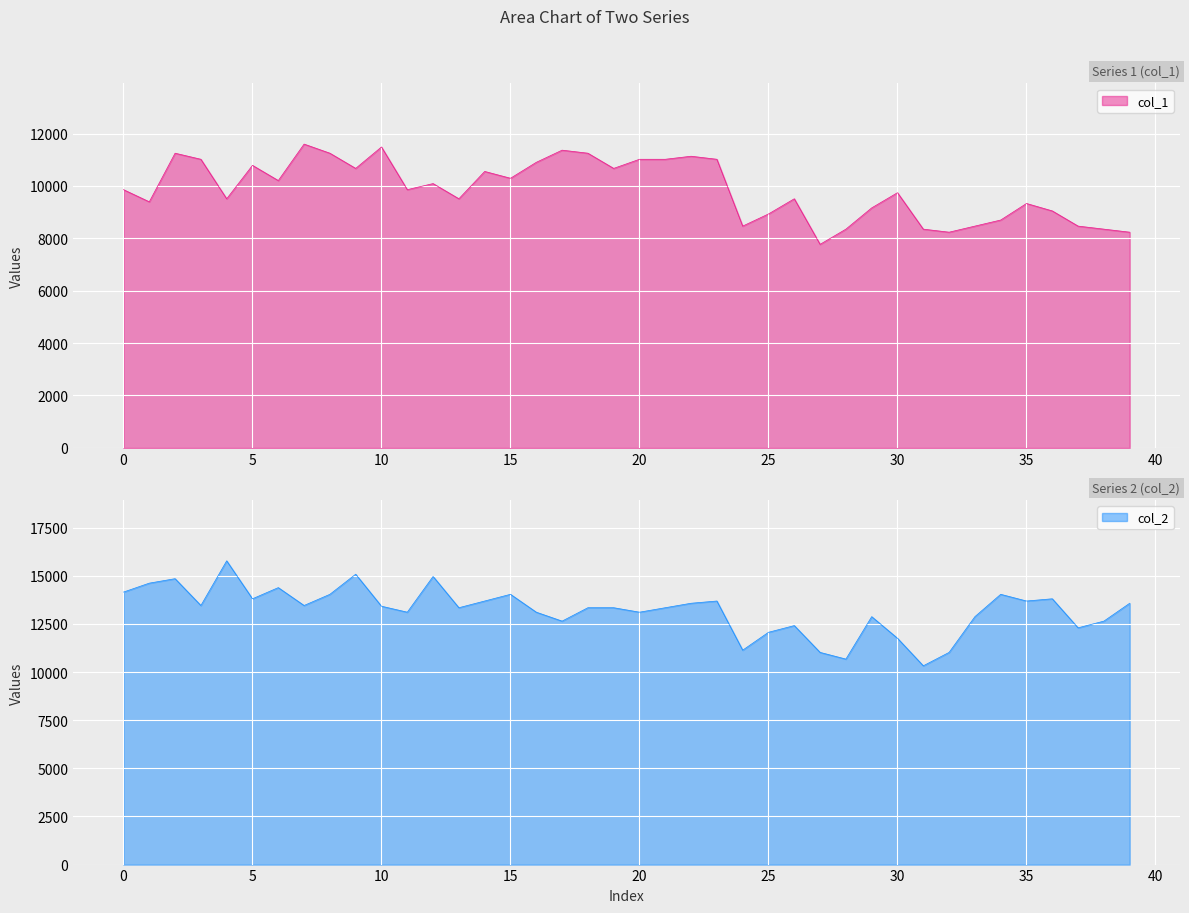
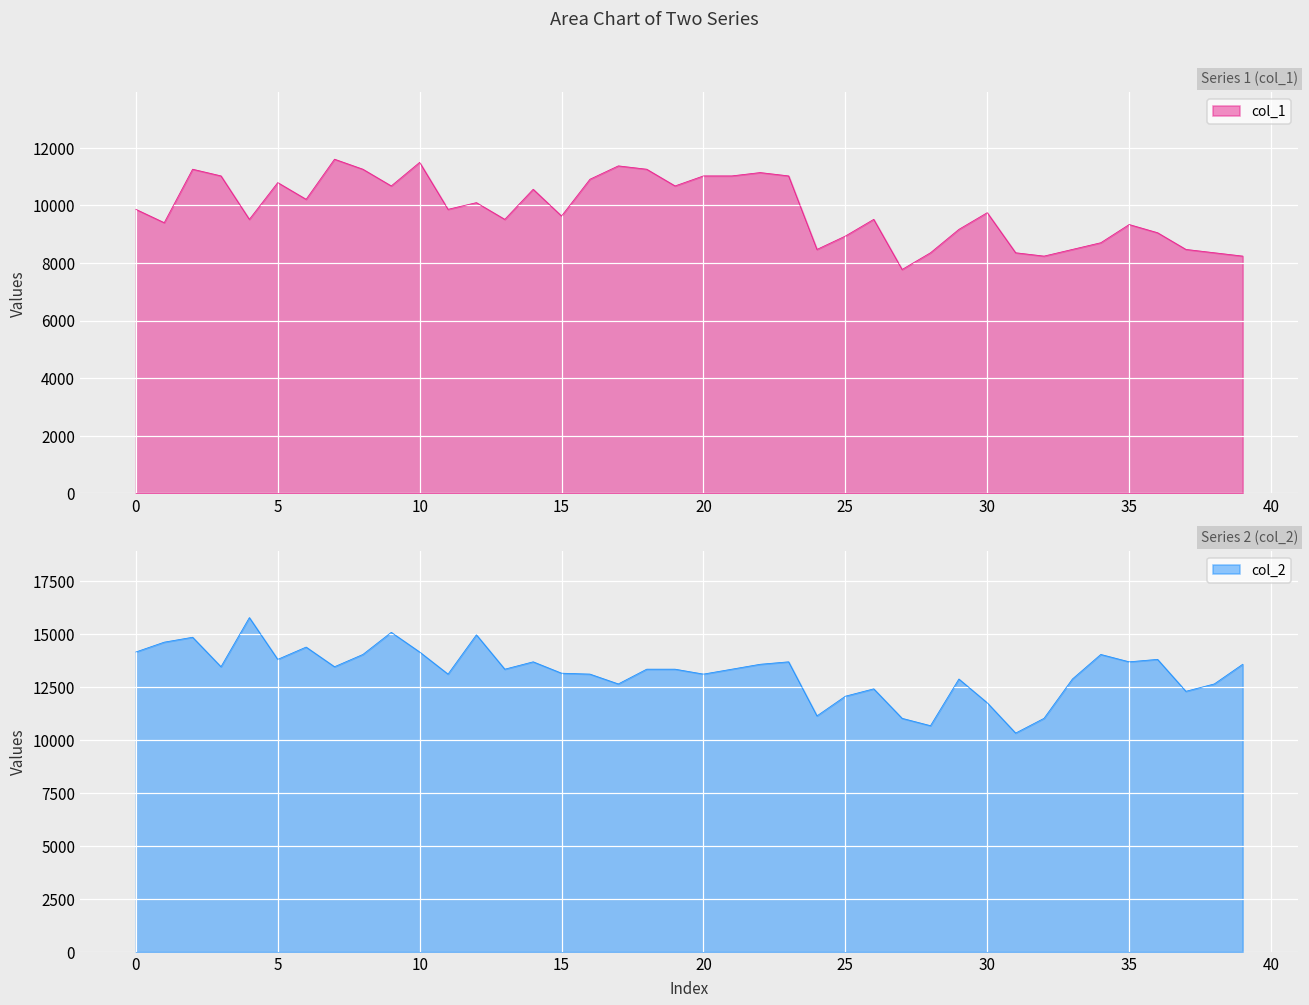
  {
    "Series 1 (col_1)": {
      "0": 9900,
      "5": 10800,
      "10": 11500,
-     "15": 10300,
+     "15": 9600,
      "20": 11000,
      "25": 8900,
      "30": 9700,
      "35": 9300
    },
    "Series 2 (col_2)": {
      "0": 14200,
      "5": 13800,
-     "10": 13400,
-     "15": 14000,
+     "10": 14200,
+     "15": 13200,
      "20": 13100,
      "25": 12100,
      "30": 11800,
      "35": 13700
    }
  }
